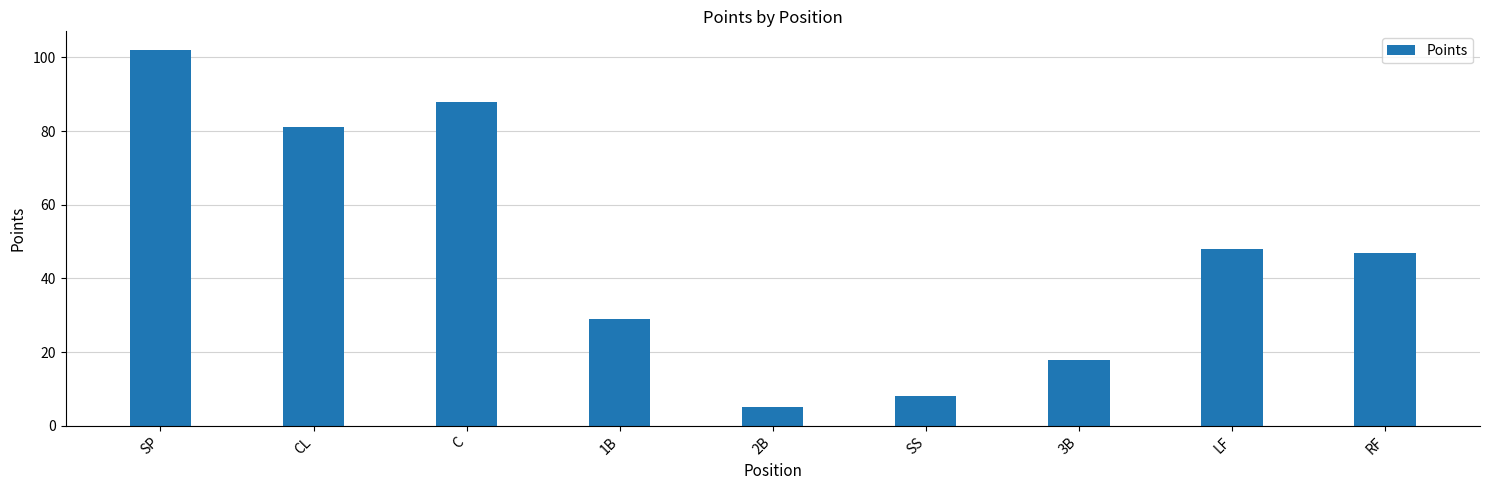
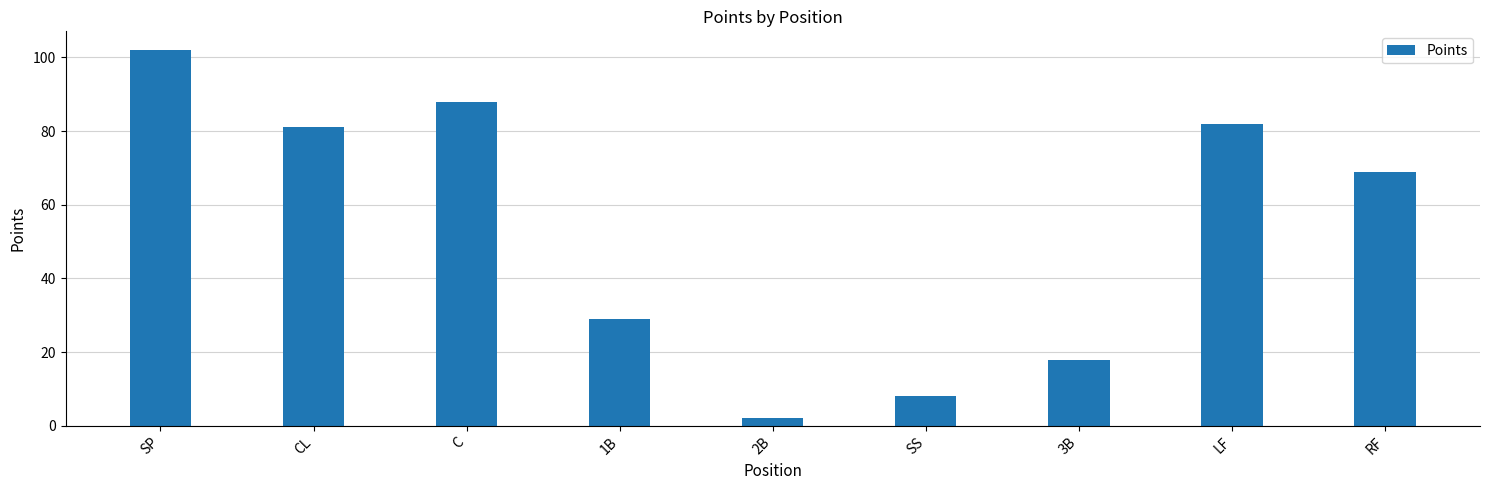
  {
    "SP": 102,
    "CL": 81,
    "C": 88,
    "1B": 29,
-   "2B": 5,
+   "2B": 2,
    "SS": 8,
    "3B": 18,
-   "LF": 48,
-   "RF": 47
+   "LF": 82,
+   "RF": 69
  }
